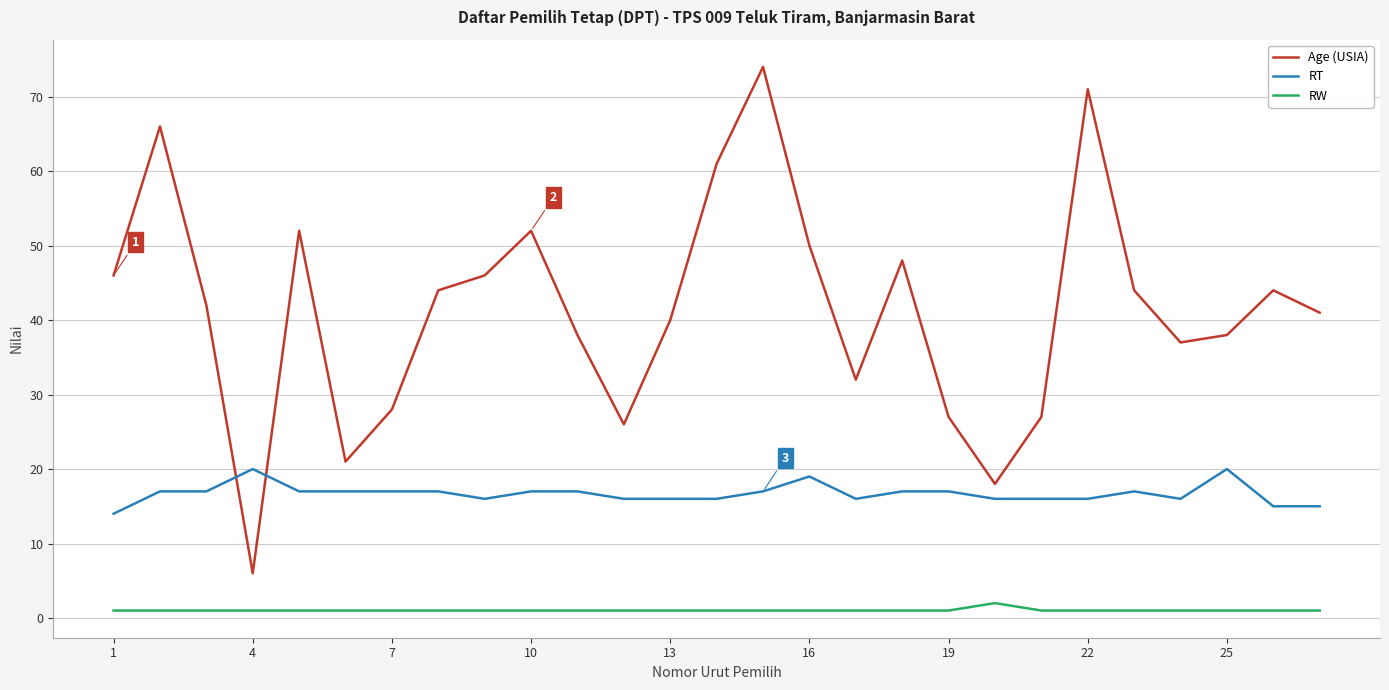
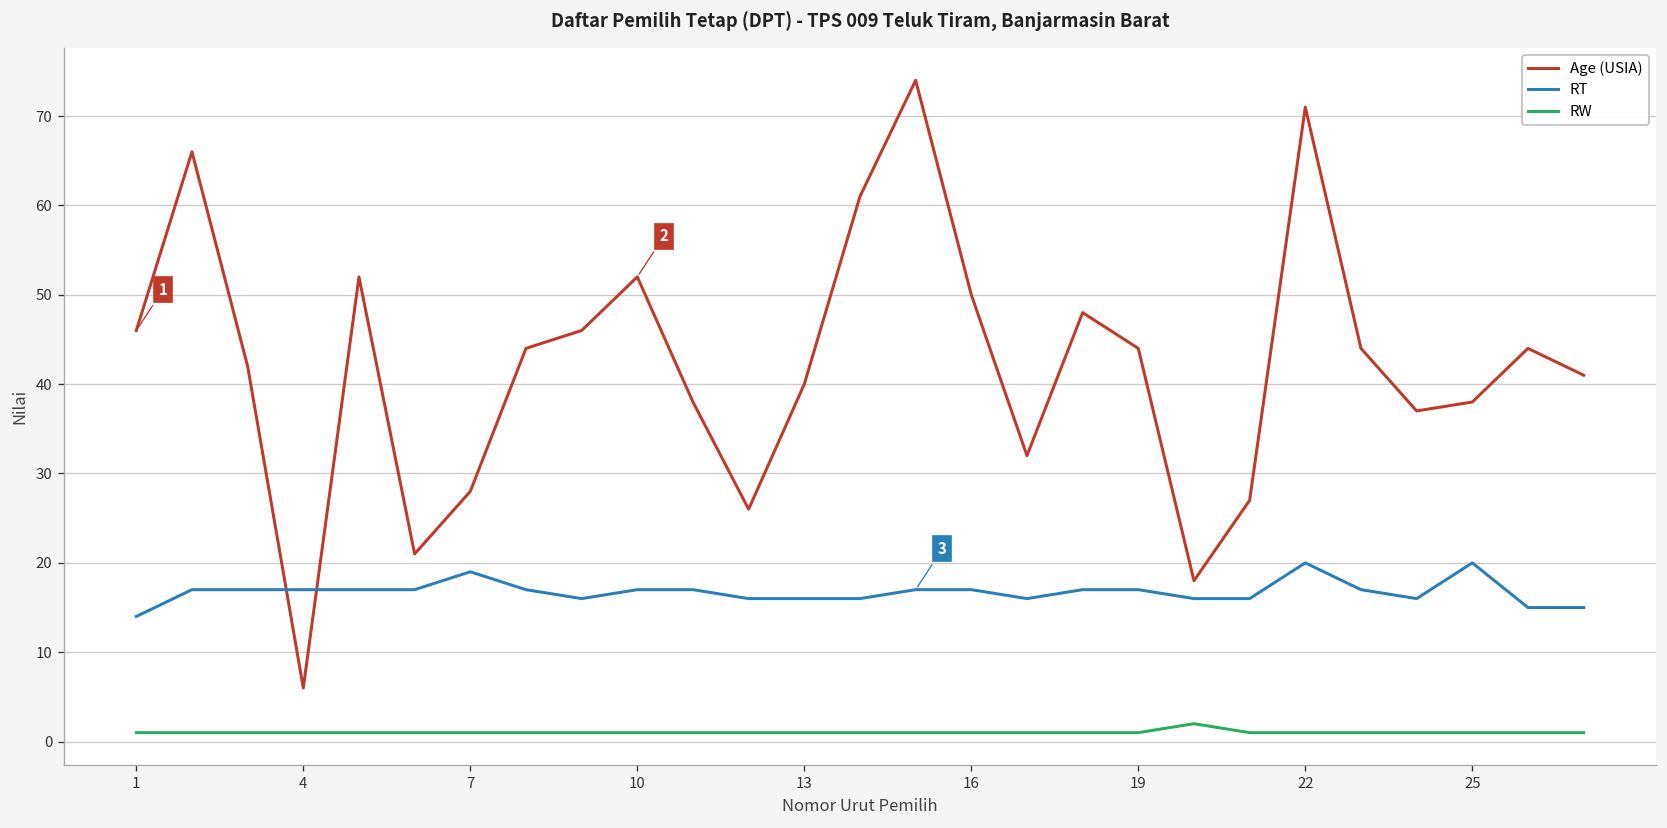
  {
    "Age (USIA)": {
      "1": 46,
      "4": 6,
      "7": 28,
      "10": 52,
      "13": 40,
      "16": 50,
-     "19": 27,
+     "19": 44,
      "22": 71,
      "25": 38
    },
    "RT": {
      "1": 14,
-     "4": 20,
-     "7": 17,
+     "4": 17,
+     "7": 19,
      "10": 17,
      "13": 16,
-     "16": 19,
+     "16": 17,
      "19": 17,
-     "22": 16,
+     "22": 20,
      "25": 20
    },
    "RW": {
      "1": 1,
      "4": 1,
      "7": 1,
      "10": 1,
      "13": 1,
      "16": 1,
      "19": 1,
      "22": 1,
      "25": 1
    }
  }
